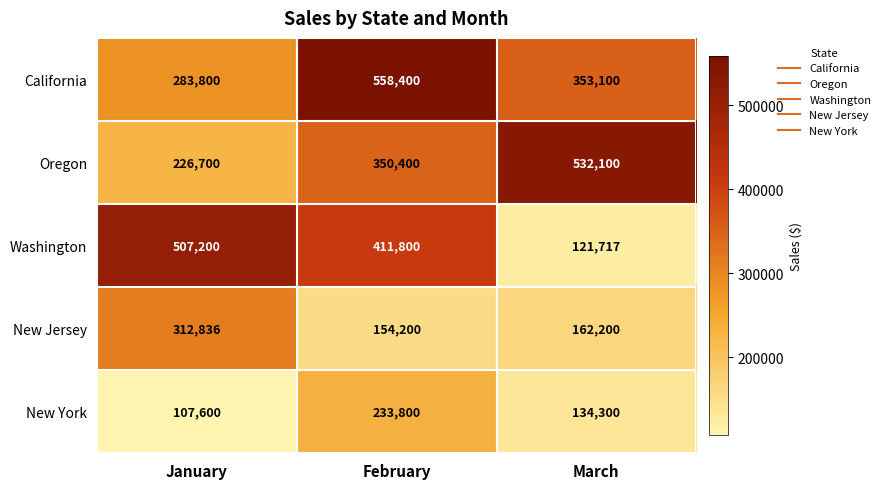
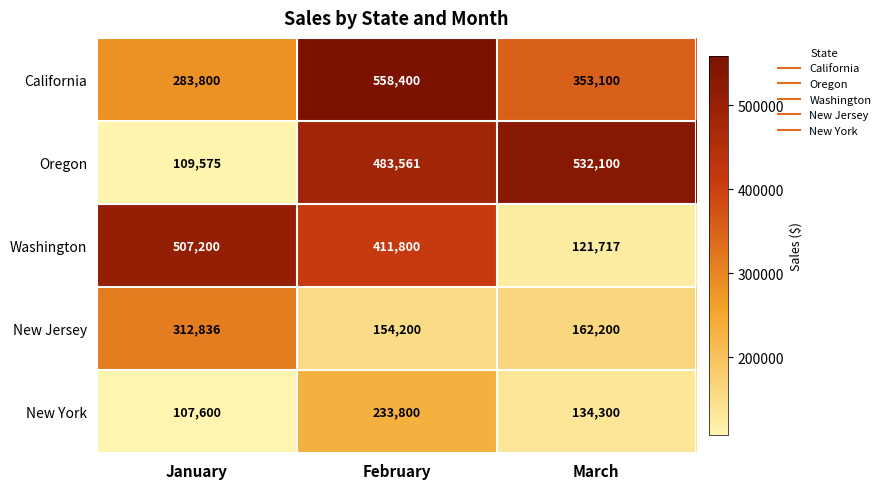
  {
    "California": {
      "January": "283,800",
      "February": "558,400",
      "March": "353,100"
    },
    "Oregon": {
-     "January": "226,700",
-     "February": "350,400",
+     "January": "109,575",
+     "February": "483,561",
      "March": "532,100"
    },
    "Washington": {
      "January": "507,200",
      "February": "411,800",
      "March": "121,717"
    },
    "New Jersey": {
      "January": "312,836",
      "February": "154,200",
      "March": "162,200"
    },
    "New York": {
      "January": "107,600",
      "February": "233,800",
      "March": "134,300"
    }
  }
